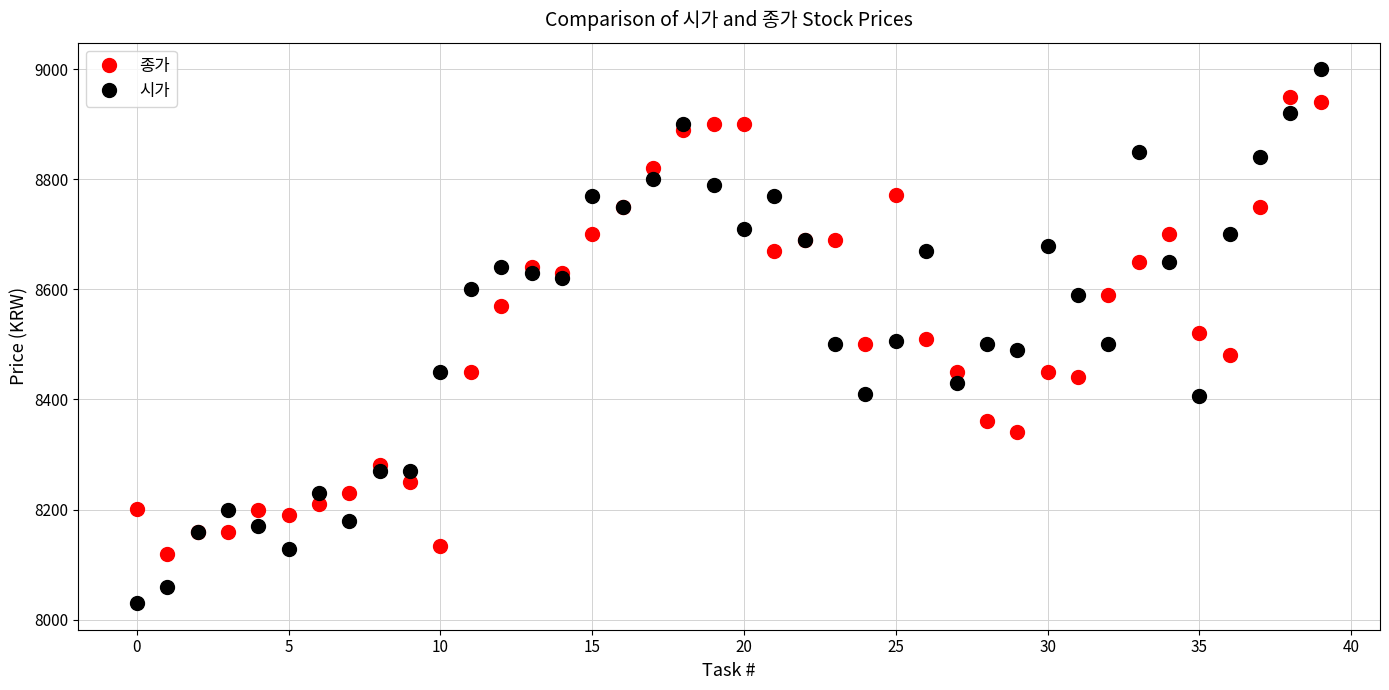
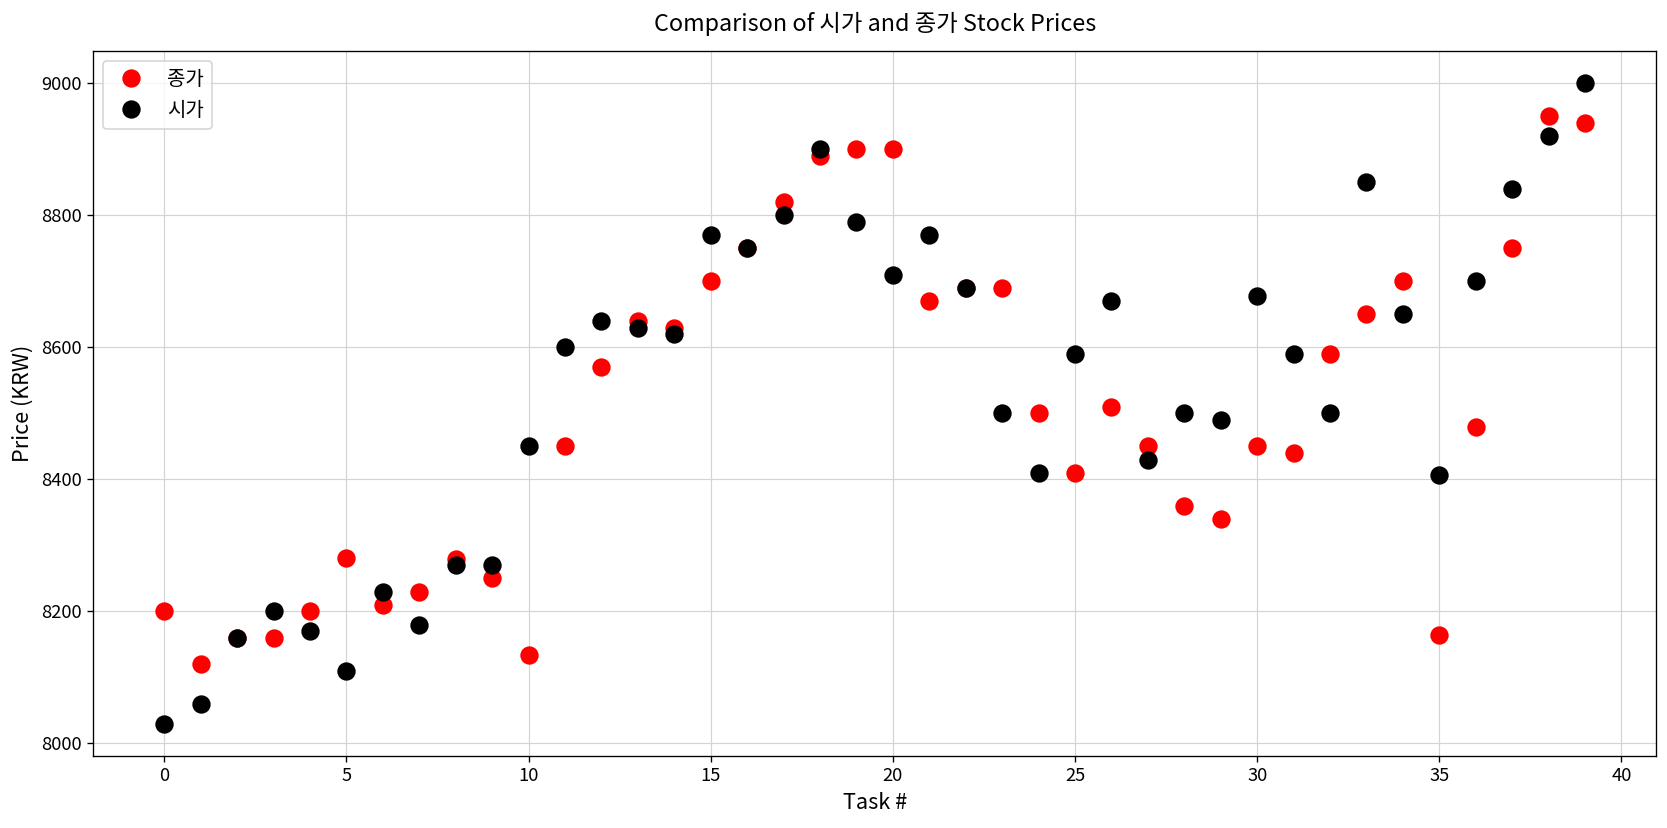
  {
    "종가": {
      "0": 8200,
-     "5": 8190,
+     "5": 8280,
      "10": 8130,
      "15": 8700,
      "20": 8900,
-     "25": 8770,
+     "25": 8410,
      "30": 8450,
-     "35": 8520
+     "35": 8160
    },
    "시가": {
      "0": 8030,
-     "5": 8130,
+     "5": 8110,
      "10": 8450,
      "15": 8770,
      "20": 8710,
-     "25": 8510,
+     "25": 8590,
      "30": 8680,
      "35": 8410
    }
  }
